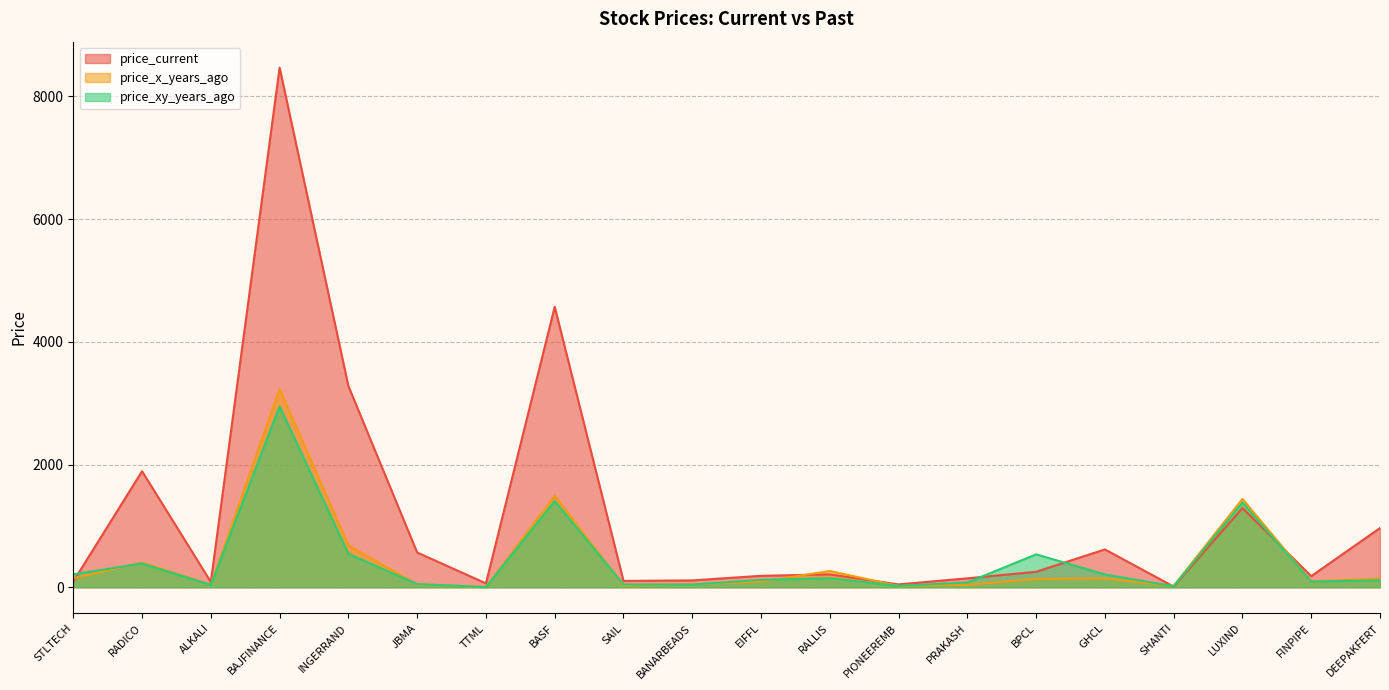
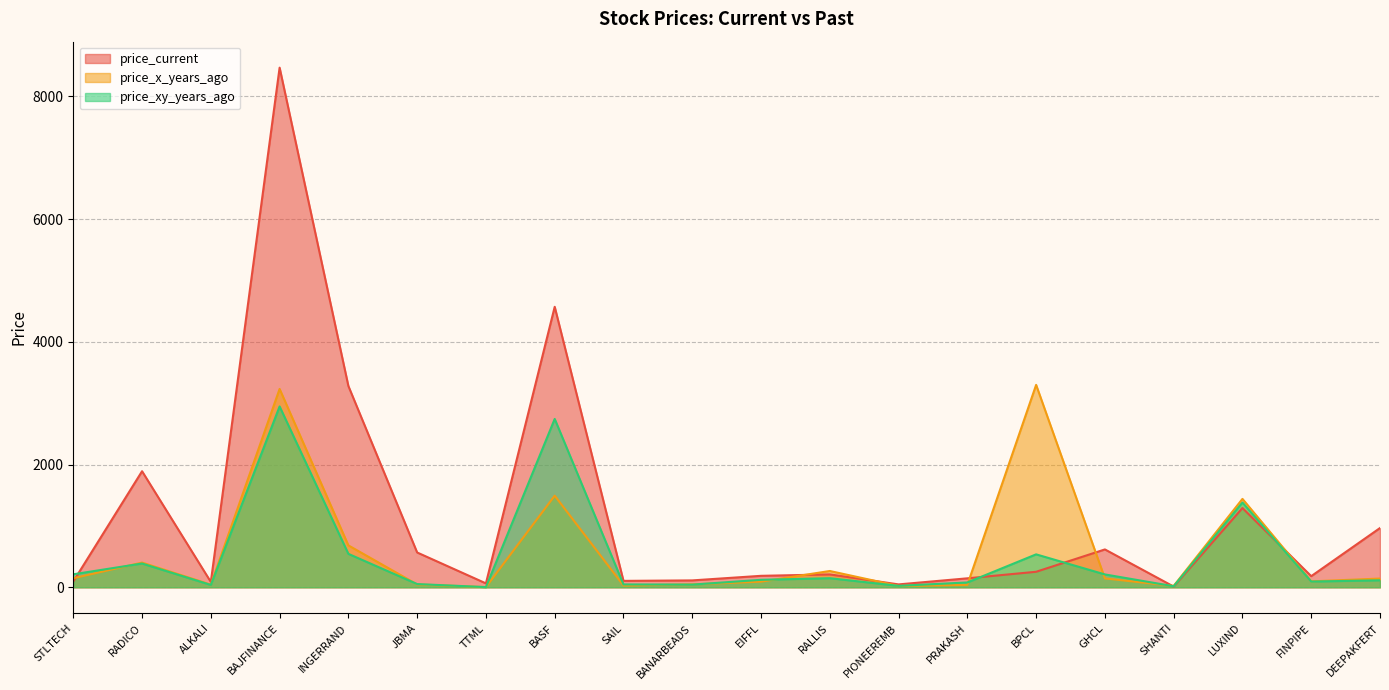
  {
    "price_current": {
      "STLTECH": 100,
      "RADICO": 1900,
      "ALKALI": 100,
      "BAJFINANCE": 8500,
      "INGERRAND": 3300,
      "JBMA": 600,
      "TTML": 100,
      "BASF": 4600,
      "SAIL": 100,
      "BANARBEADS": 100,
      "EIFFL": 200,
      "RALLIS": 200,
      "PRAKASH": 100,
      "BPCL": 300,
      "GHCL": 600,
      "LUXIND": 1300,
      "FINPIPE": 200,
      "DEEPAKFERT": 1000
    },
    "price_x_years_ago": {
      "STLTECH": 100,
      "BAJFINANCE": 3200,
      "INGERRAND": 700,
      "BASF": 1500,
      "RALLIS": 300,
-     "BPCL": 100,
+     "BPCL": 3300,
      "GHCL": 100,
      "LUXIND": 1400
    },
    "price_xy_years_ago": {
      "STLTECH": 200,
      "BAJFINANCE": 2900,
      "INGERRAND": 500,
-     "BASF": 1400,
+     "BASF": 2700,
      "RALLIS": 100,
      "BPCL": 500,
      "GHCL": 200,
      "LUXIND": 1400
    }
  }
